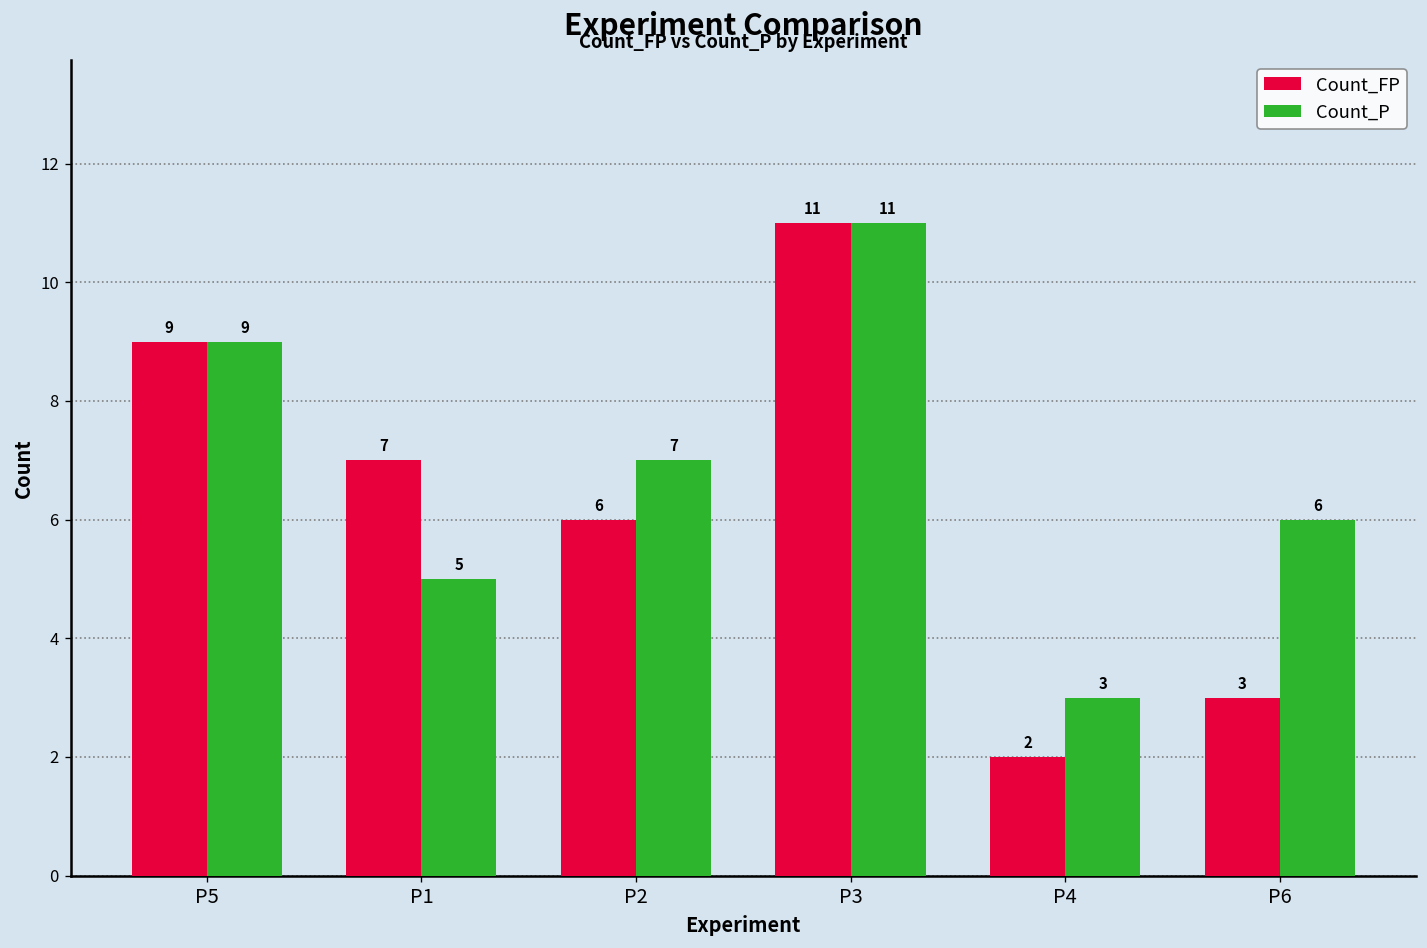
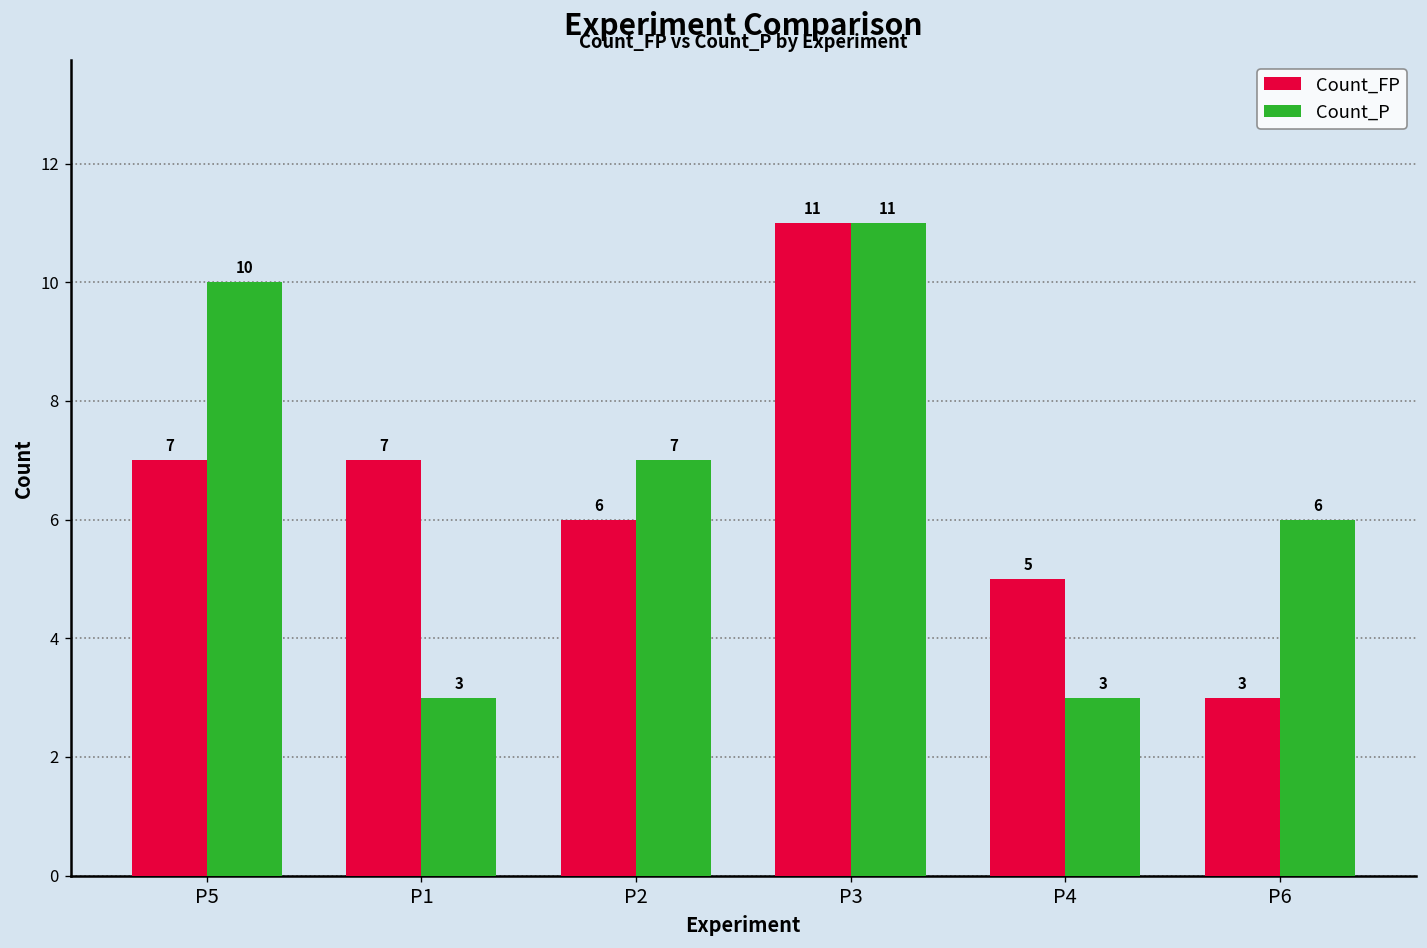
  {
    "Count_FP": {
-     "P5": 9,
+     "P5": 7,
      "P1": 7,
      "P2": 6,
      "P3": 11,
-     "P4": 2,
+     "P4": 5,
      "P6": 3
    },
    "Count_P": {
-     "P5": 9,
-     "P1": 5,
+     "P5": 10,
+     "P1": 3,
      "P2": 7,
      "P3": 11,
      "P4": 3,
      "P6": 6
    }
  }
